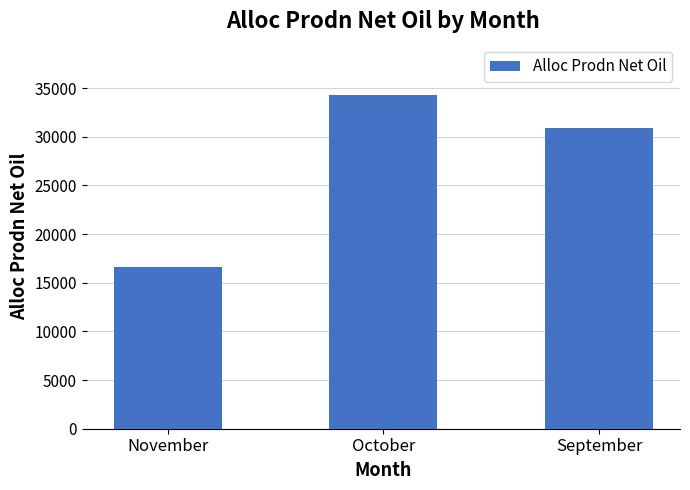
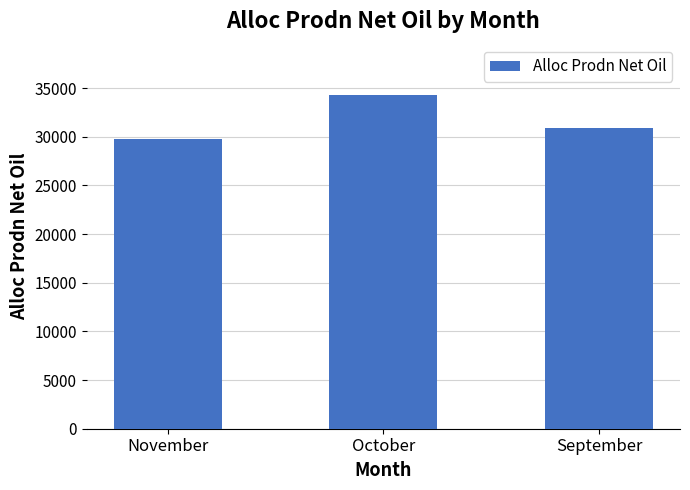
  {
-   "November": 17000,
+   "November": 30000,
    "October": 34000,
    "September": 31000
  }
